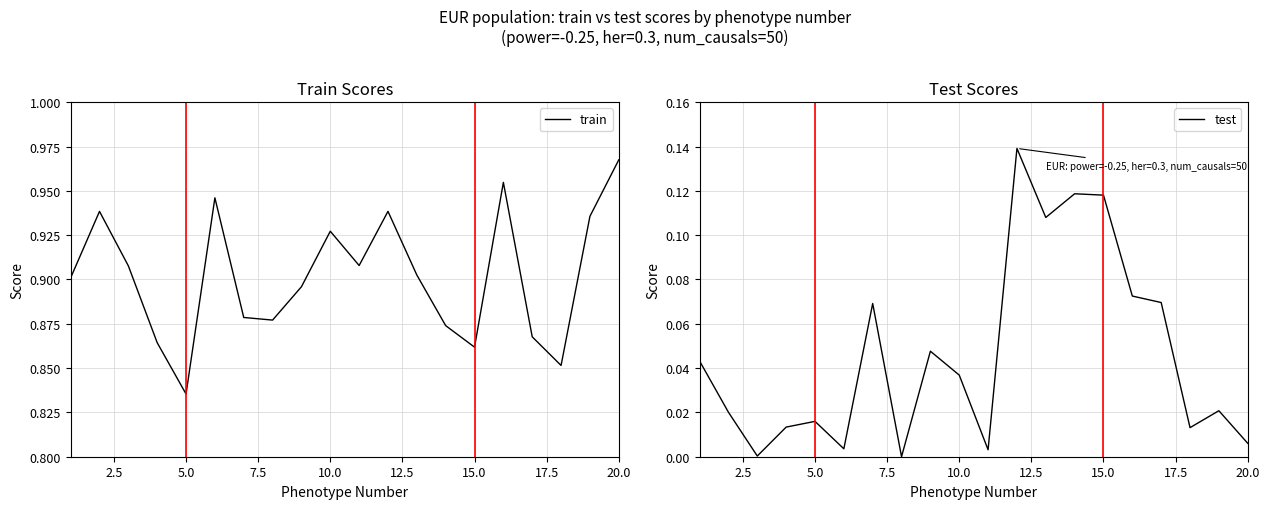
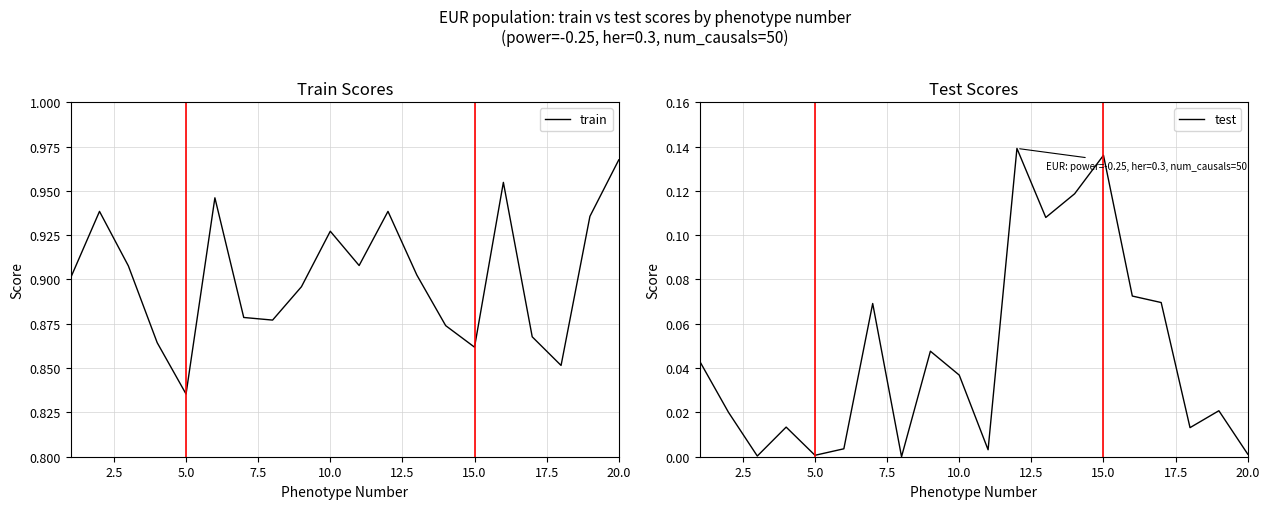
  {
    "Train Scores": {
      "5.0": 0.835,
      "10.0": 0.927,
      "15.0": 0.862,
      "20.0": 0.967
    },
    "Test Scores": {
-     "5.0": 0.016,
+     "5.0": 0.001,
      "10.0": 0.037,
-     "15.0": 0.118,
-     "20.0": 0.006
+     "15.0": 0.136,
+     "20.0": 0.001
    }
  }
